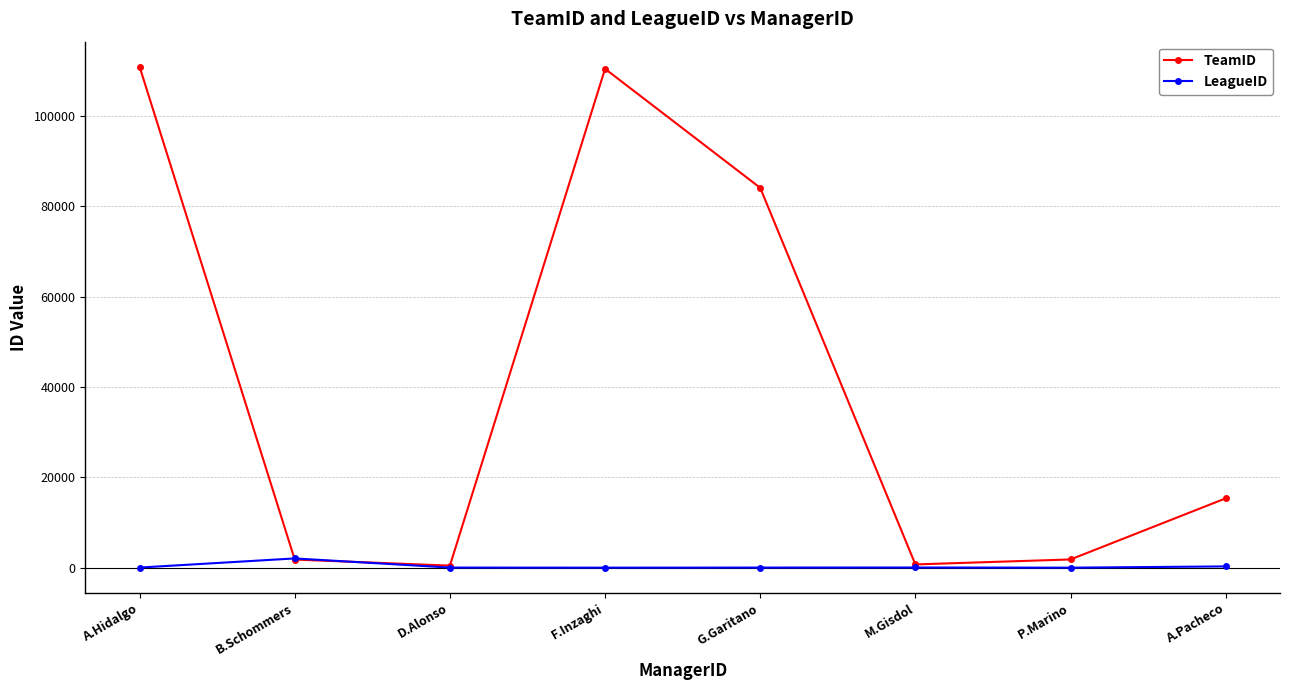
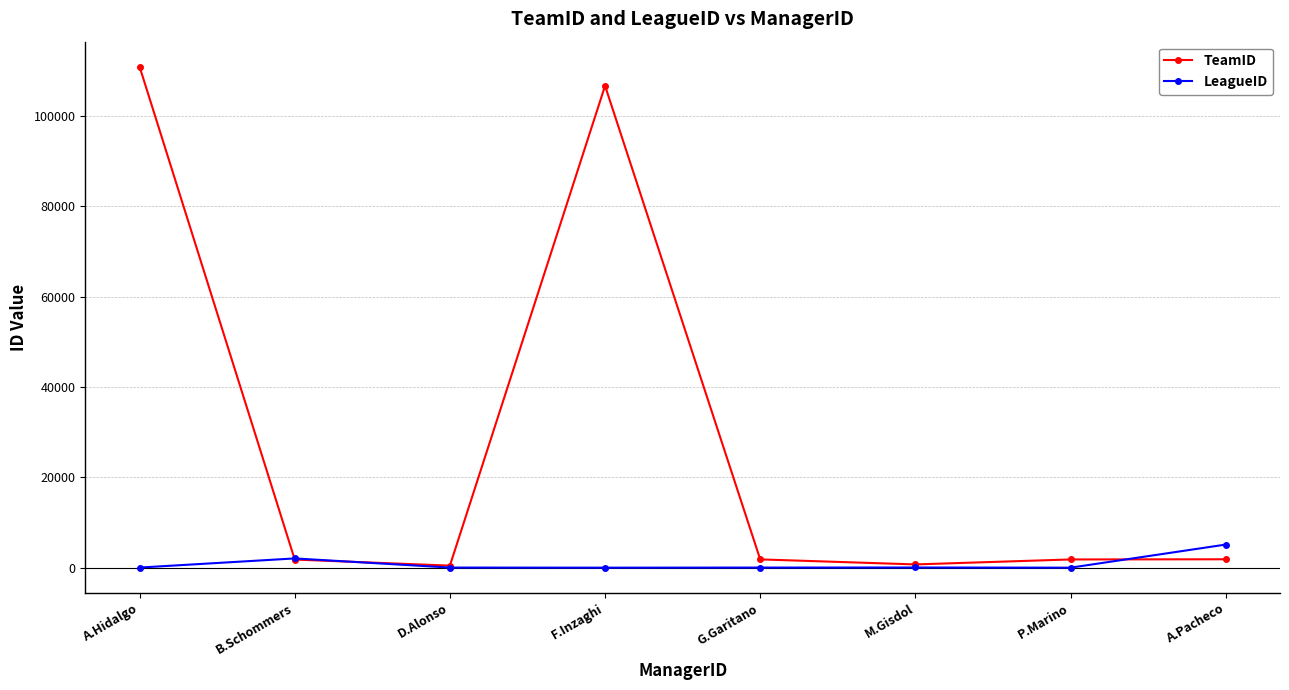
  {
    "TeamID": {
      "A.Hidalgo": 111000,
-     "F.Inzaghi": 110000,
-     "G.Garitano": 84000,
+     "F.Inzaghi": 107000,
+     "G.Garitano": 2000,
      "M.Gisdol": 1000,
      "P.Marino": 2000,
-     "A.Pacheco": 15000
+     "A.Pacheco": 2000
    },
    "LeagueID": {
      "A.Hidalgo": 0,
      "F.Inzaghi": 0,
      "G.Garitano": 0,
      "M.Gisdol": 0,
      "P.Marino": 0,
-     "A.Pacheco": 0
+     "A.Pacheco": 5000
    }
  }
